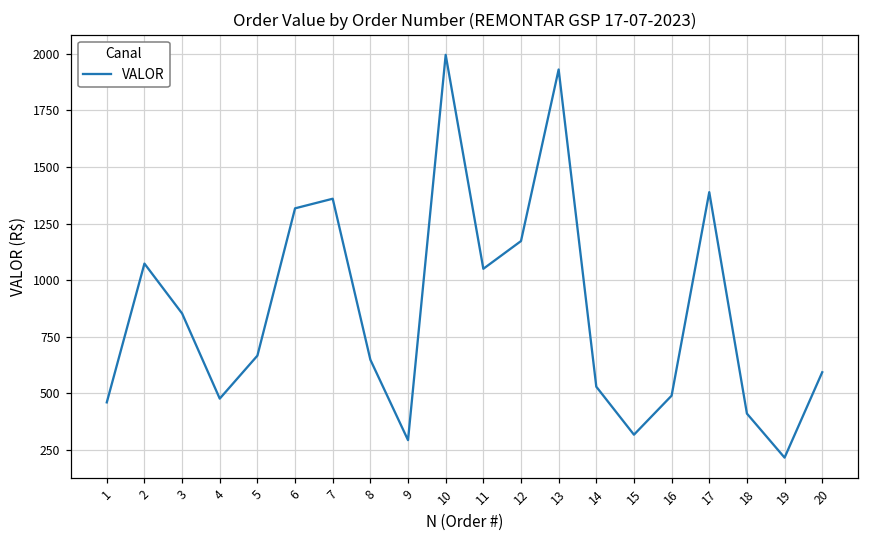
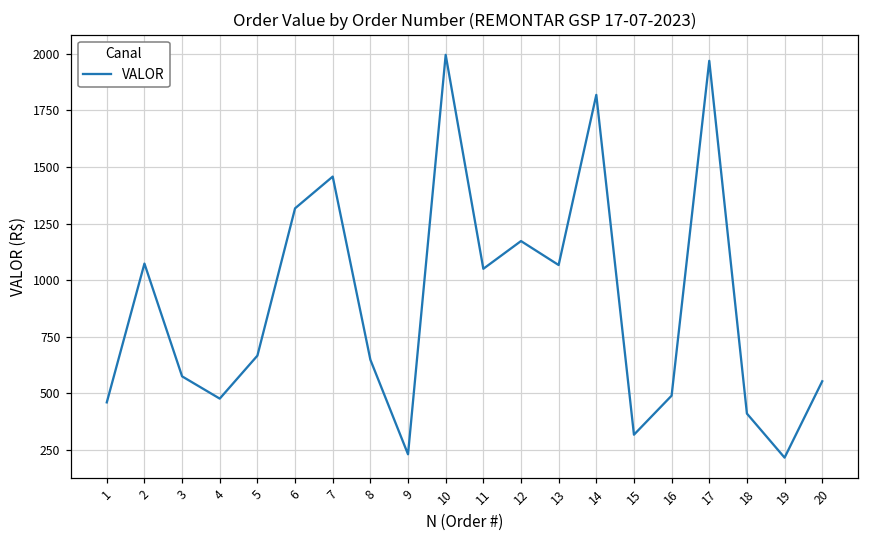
  {
    "1": 460,
    "2": 1070,
-   "3": 850,
+   "3": 570,
    "4": 480,
    "5": 670,
    "6": 1320,
-   "7": 1360,
+   "7": 1460,
    "8": 650,
-   "9": 290,
+   "9": 230,
    "10": 2000,
    "11": 1050,
    "12": 1170,
-   "13": 1930,
-   "14": 530,
+   "13": 1070,
+   "14": 1820,
    "15": 320,
    "16": 490,
-   "17": 1390,
+   "17": 1970,
    "18": 410,
    "19": 210,
-   "20": 590
+   "20": 550
  }
